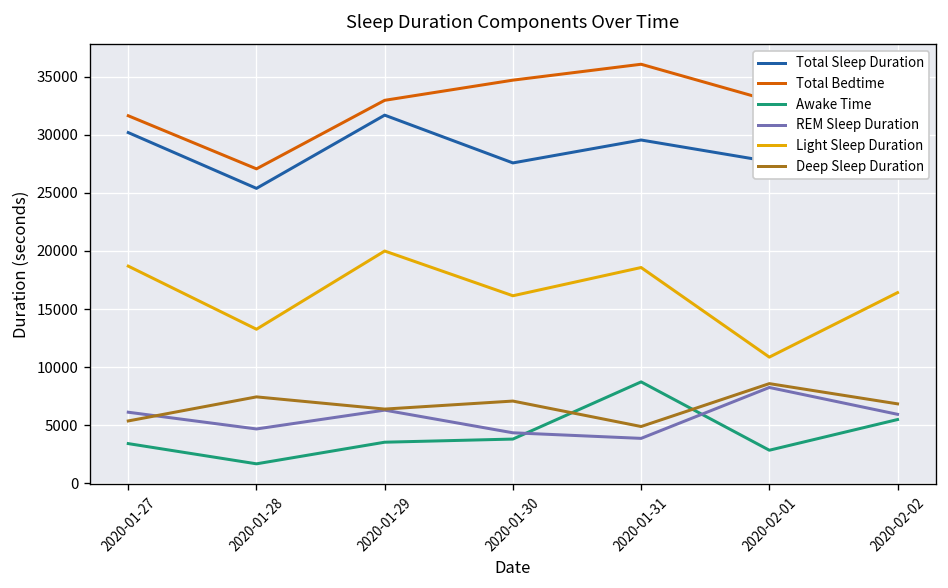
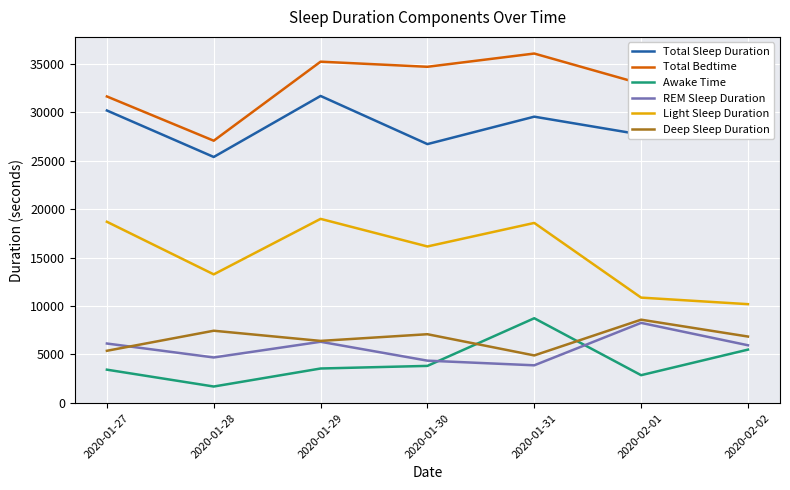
  {
    "Total Sleep Duration": {
      "2020-01-27": 30000,
      "2020-01-28": 25000,
      "2020-01-29": 32000,
-     "2020-01-30": 28000,
+     "2020-01-30": 27000,
      "2020-01-31": 30000
    },
    "Total Bedtime": {
      "2020-01-27": 32000,
      "2020-01-28": 27000,
-     "2020-01-29": 33000,
+     "2020-01-29": 35000,
      "2020-01-30": 35000,
      "2020-01-31": 36000
    },
    "Awake Time": {
      "2020-01-27": 3000,
      "2020-01-28": 2000,
      "2020-01-29": 4000,
      "2020-01-30": 4000,
      "2020-01-31": 9000,
      "2020-02-01": 3000,
      "2020-02-02": 5000
    },
    "REM Sleep Duration": {
      "2020-01-27": 6000,
      "2020-01-28": 5000,
      "2020-01-30": 4000,
      "2020-01-31": 4000,
      "2020-02-01": 8000,
      "2020-02-02": 6000
    },
    "Light Sleep Duration": {
      "2020-01-27": 19000,
      "2020-01-28": 13000,
-     "2020-01-29": 20000,
+     "2020-01-29": 19000,
      "2020-01-30": 16000,
      "2020-01-31": 19000,
      "2020-02-01": 11000,
-     "2020-02-02": 16000
+     "2020-02-02": 10000
    },
    "Deep Sleep Duration": {
      "2020-01-27": 5000,
      "2020-01-28": 7000,
      "2020-01-30": 7000,
      "2020-01-31": 5000,
      "2020-02-01": 9000,
      "2020-02-02": 7000
    }
  }
